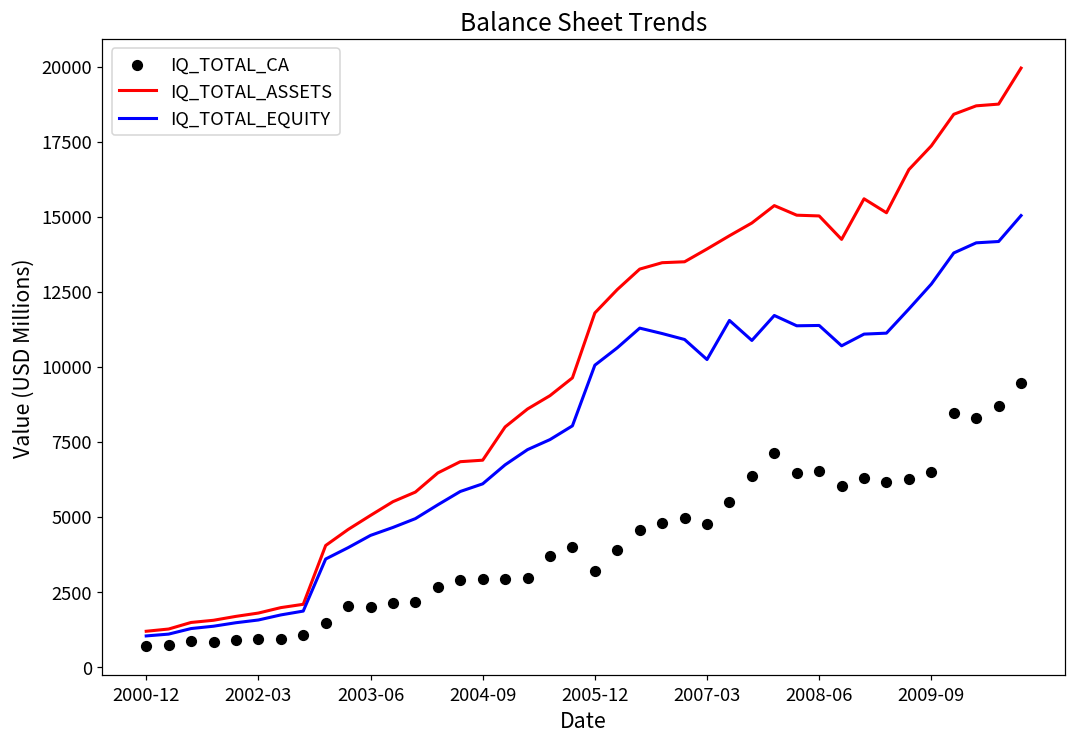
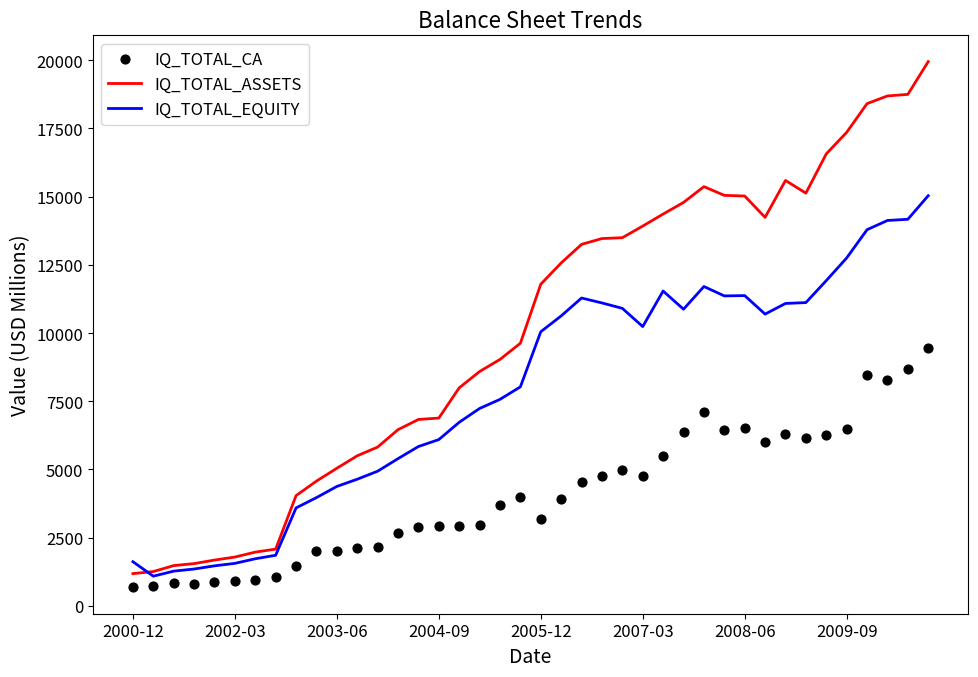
  {
    "IQ_TOTAL_ASSETS": {
      "2000-12": 1200,
      "2002-03": 1800,
      "2003-06": 5000,
      "2004-09": 6900,
      "2005-12": 11800,
      "2007-03": 13900,
      "2008-06": 15000,
      "2009-09": 17400
    },
    "IQ_TOTAL_EQUITY": {
-     "2000-12": 1000,
+     "2000-12": 1600,
      "2002-03": 1600,
      "2003-06": 4400,
      "2004-09": 6100,
      "2005-12": 10000,
      "2007-03": 10200,
      "2008-06": 11400,
      "2009-09": 12800
    }
  }
